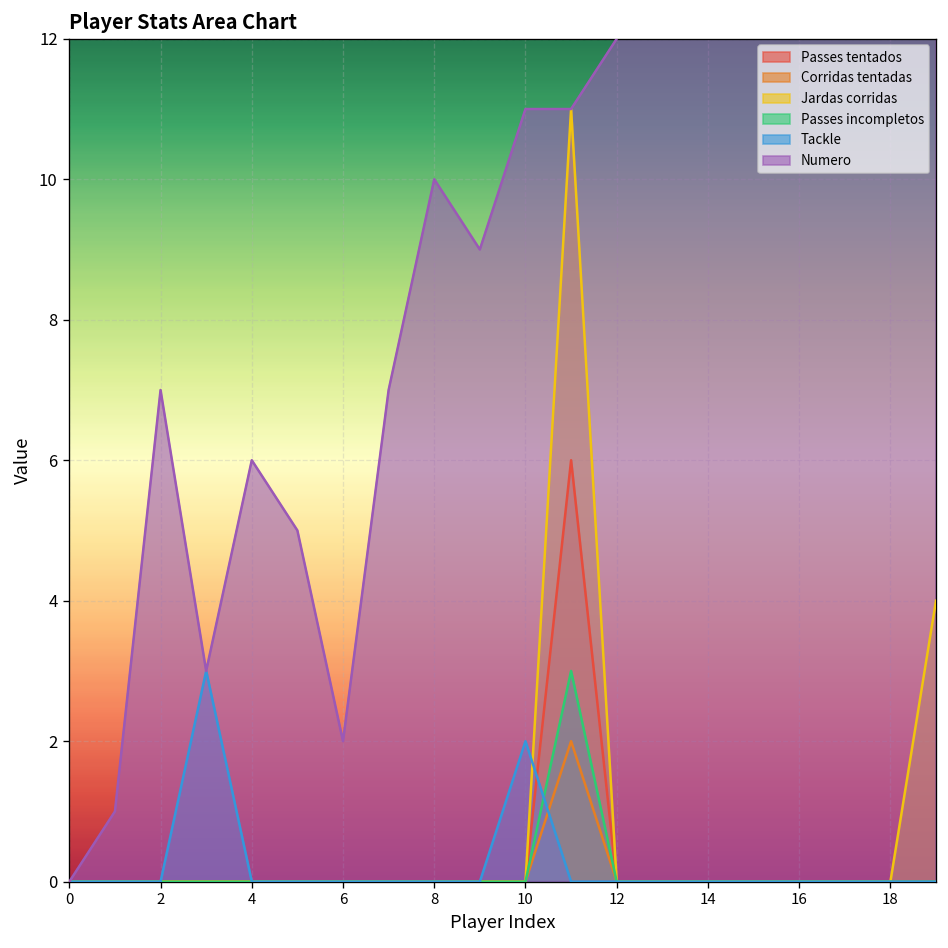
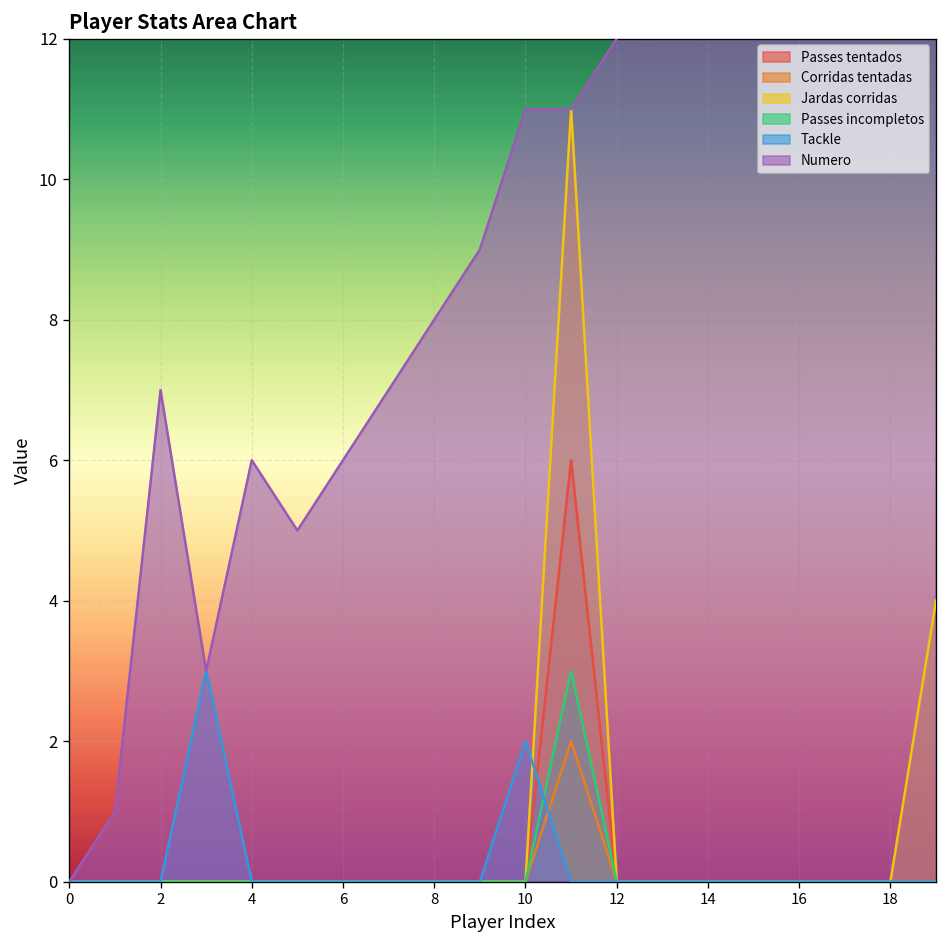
  {
    "Tackle": {
      "10": 2
    },
    "Numero": {
      "2": 7,
      "4": 6,
-     "6": 2,
-     "8": 10,
+     "6": 6,
+     "8": 8,
      "10": 11,
      "12": 12
    }
  }
